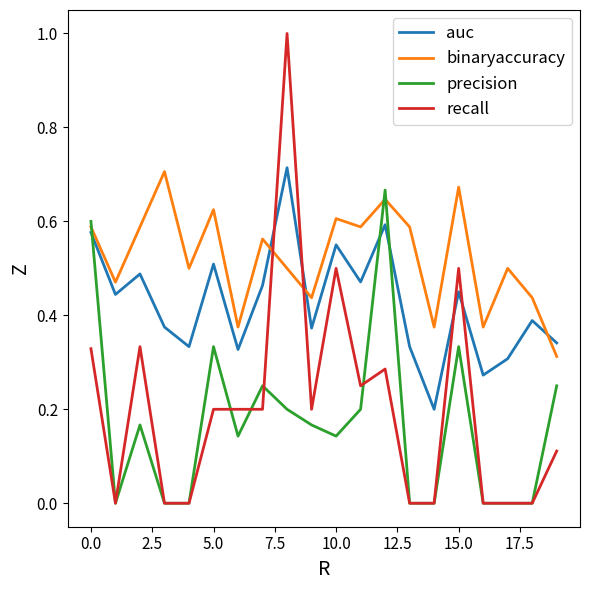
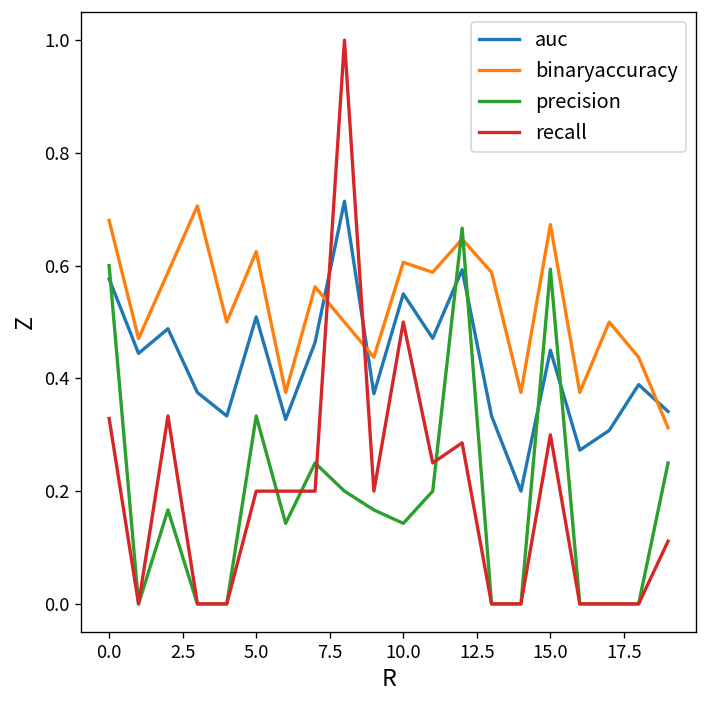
  {
    "auc": {
      "0.0": 0.58,
      "5.0": 0.51,
      "10.0": 0.55,
      "15.0": 0.45
    },
    "binaryaccuracy": {
-     "0.0": 0.59,
+     "0.0": 0.68,
      "5.0": 0.63,
      "10.0": 0.61,
      "15.0": 0.67
    },
    "precision": {
      "0.0": 0.60,
      "5.0": 0.33,
      "10.0": 0.14,
-     "15.0": 0.33
+     "15.0": 0.59
    },
    "recall": {
      "0.0": 0.33,
      "5.0": 0.2,
      "10.0": 0.5,
-     "15.0": 0.5
+     "15.0": 0.3
    }
  }
